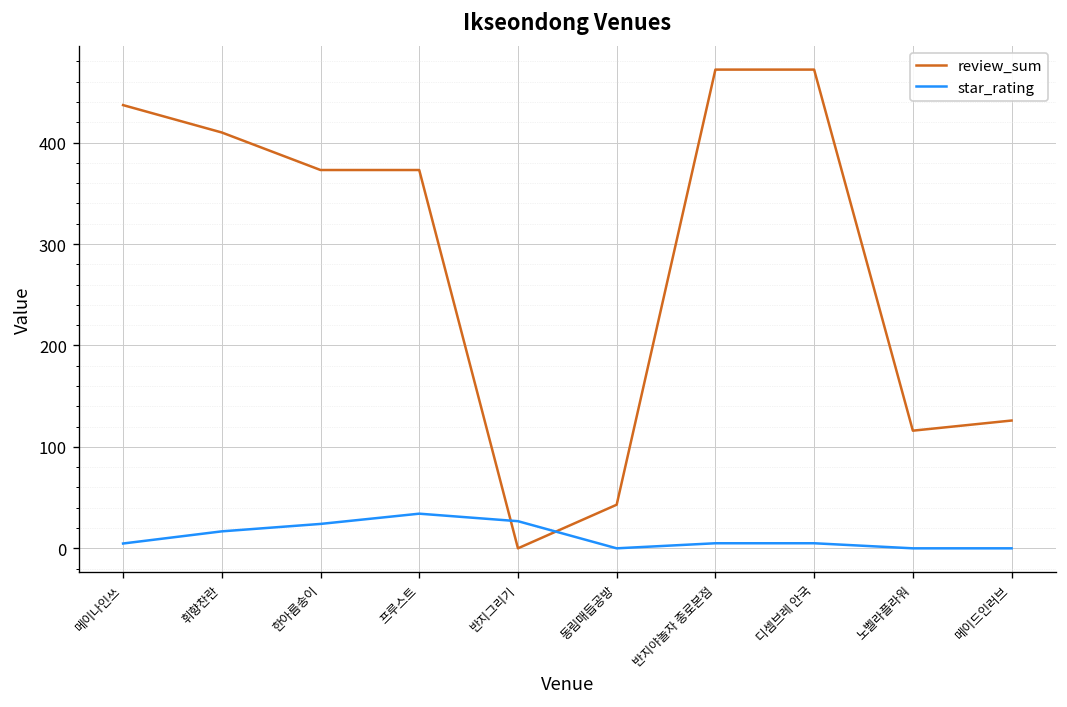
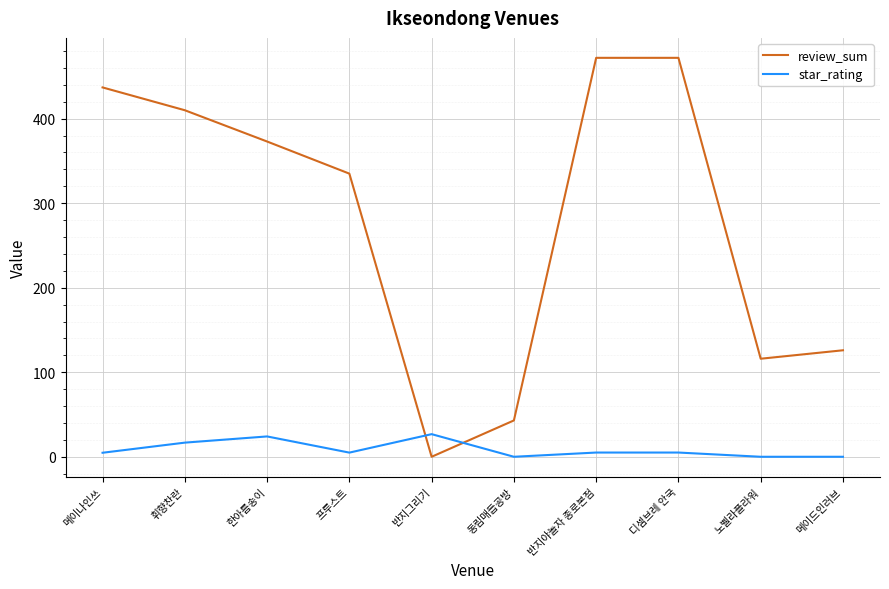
  {
    "review_sum": {
      "메이나인쓰": 440,
      "휘향찬란": 410,
      "한아름송이": 370,
-     "프루스트": 370,
+     "프루스트": 340,
      "반지그리기": 0,
      "동림매듭공방": 40,
      "반지야놀자 종로본점": 470,
      "디셈브레 안국": 470,
      "노벨라플라워": 120,
      "메이드인러브": 130
    },
    "star_rating": {
      "메이나인쓰": 0,
      "휘향찬란": 20,
      "한아름송이": 20,
-     "프루스트": 30,
+     "프루스트": 0,
      "반지그리기": 30,
      "동림매듭공방": 0,
      "반지야놀자 종로본점": 10,
      "디셈브레 안국": 10,
      "노벨라플라워": 0,
      "메이드인러브": 0
    }
  }
